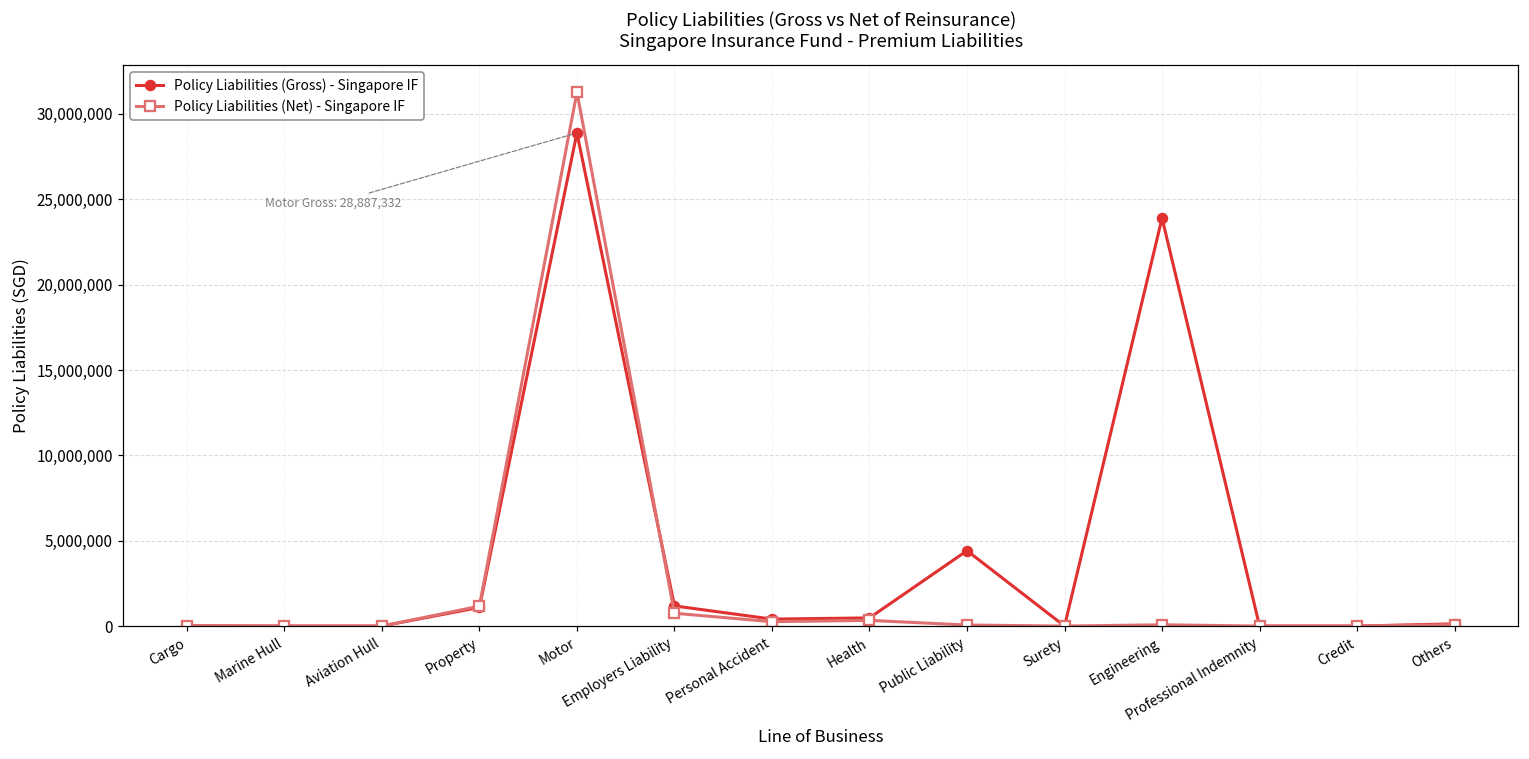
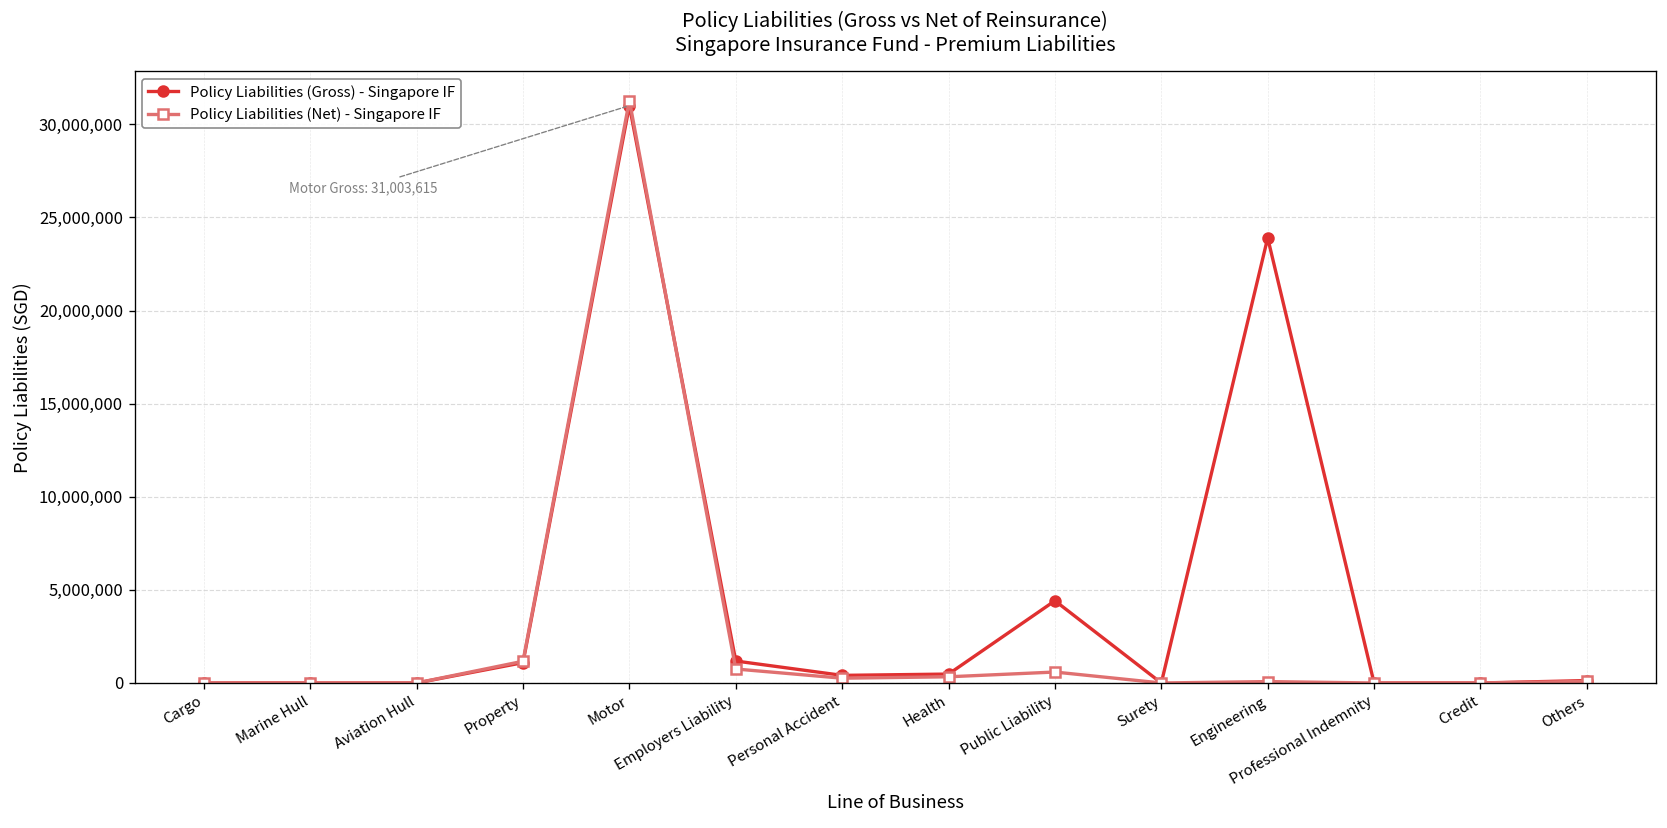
  {
    "Policy Liabilities (Gross) - Singapore IF": {
-     "Motor": "28,887,332"
+     "Motor": "31,003,615"
    },
    "Policy Liabilities (Net) - Singapore IF": {
      "Motor": "31,300,000",
      "Employers Liability": "800,000",
-     "Public Liability": "100,000",
+     "Public Liability": "600,000",
      "Engineering": "100,000"
    }
  }
